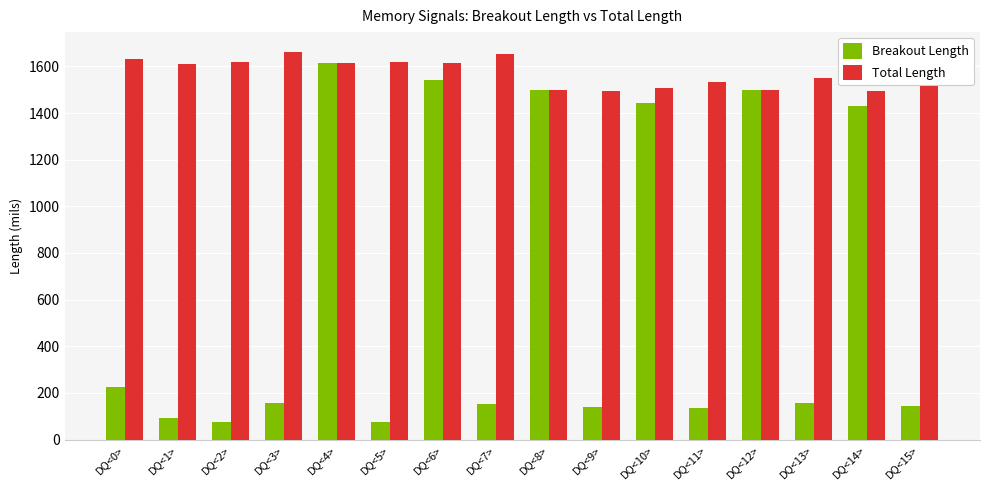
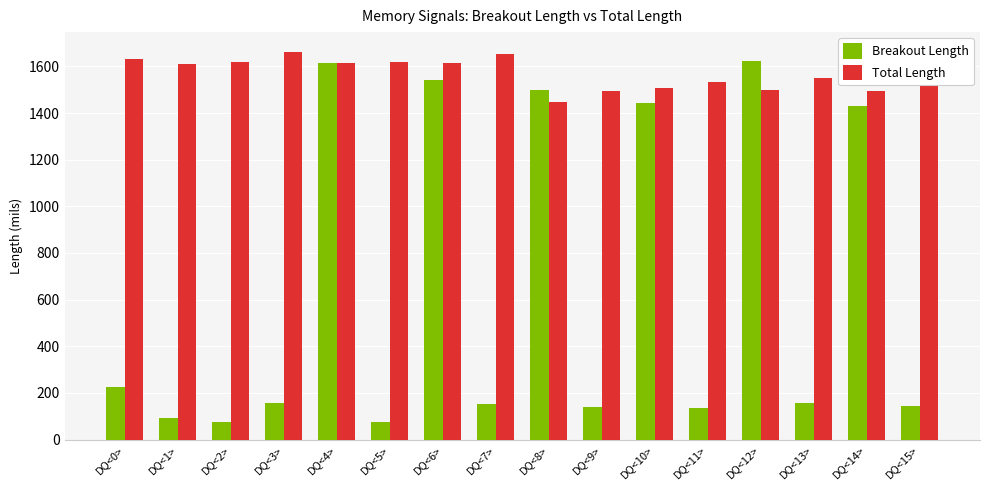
  {
    "Breakout Length": {
      "DQ<0>": 230,
      "DQ<1>": 90,
      "DQ<2>": 70,
      "DQ<3>": 160,
      "DQ<4>": 1610,
      "DQ<5>": 70,
      "DQ<6>": 1540,
      "DQ<7>": 150,
      "DQ<8>": 1500,
      "DQ<9>": 140,
      "DQ<10>": 1440,
      "DQ<11>": 140,
-     "DQ<12>": 1500,
+     "DQ<12>": 1620,
      "DQ<13>": 150,
      "DQ<14>": 1430,
      "DQ<15>": 140
    },
    "Total Length": {
      "DQ<0>": 1630,
      "DQ<1>": 1610,
      "DQ<2>": 1620,
      "DQ<3>": 1660,
      "DQ<4>": 1610,
      "DQ<5>": 1620,
      "DQ<6>": 1620,
      "DQ<7>": 1660,
-     "DQ<8>": 1500,
+     "DQ<8>": 1450,
      "DQ<9>": 1500,
      "DQ<10>": 1510,
      "DQ<11>": 1530,
      "DQ<12>": 1500,
      "DQ<13>": 1550,
      "DQ<14>": 1500
    }
  }
